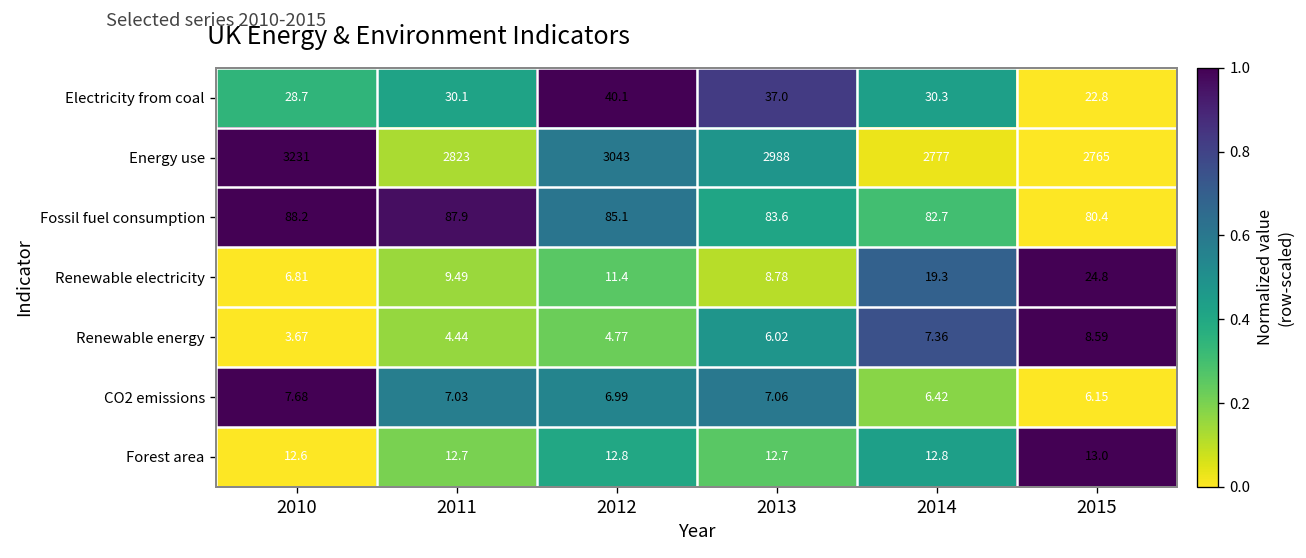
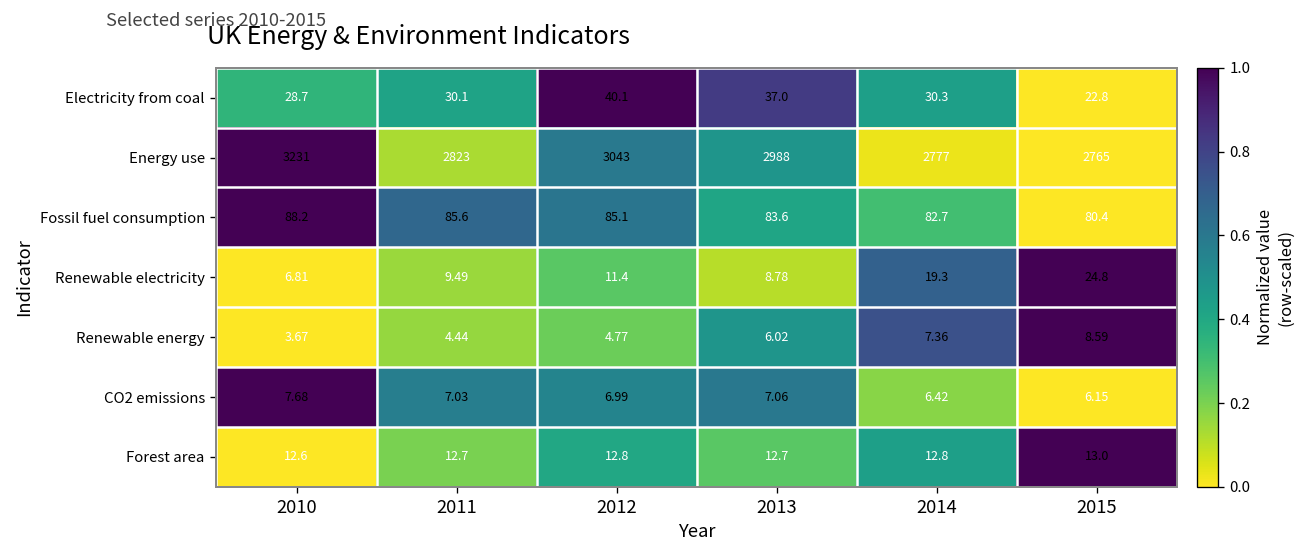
  {
    "Electricity from coal": {
      "2010": 28.7,
      "2011": 30.1,
      "2012": 40.1,
      "2013": 37.0,
      "2014": 30.3,
      "2015": 22.8
    },
    "Energy use": {
      "2010": 3231,
      "2011": 2823,
      "2012": 3043,
      "2013": 2988,
      "2014": 2777,
      "2015": 2765
    },
    "Fossil fuel consumption": {
      "2010": 88.2,
-     "2011": 87.9,
+     "2011": 85.6,
      "2012": 85.1,
      "2013": 83.6,
      "2014": 82.7,
      "2015": 80.4
    },
    "Renewable electricity": {
      "2010": 6.81,
      "2011": 9.49,
      "2012": 11.4,
      "2013": 8.78,
      "2014": 19.3,
      "2015": 24.8
    },
    "Renewable energy": {
      "2010": 3.67,
      "2011": 4.44,
      "2012": 4.77,
      "2013": 6.02,
      "2014": 7.36,
      "2015": 8.59
    },
    "CO2 emissions": {
      "2010": 7.68,
      "2011": 7.03,
      "2012": 6.99,
      "2013": 7.06,
      "2014": 6.42,
      "2015": 6.15
    },
    "Forest area": {
      "2010": 12.6,
      "2011": 12.7,
      "2012": 12.8,
      "2013": 12.7,
      "2014": 12.8,
      "2015": 13.0
    }
  }
